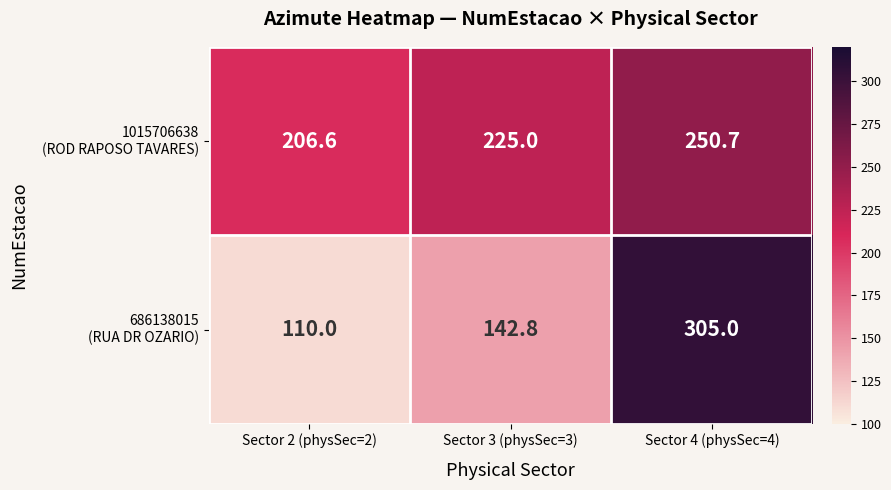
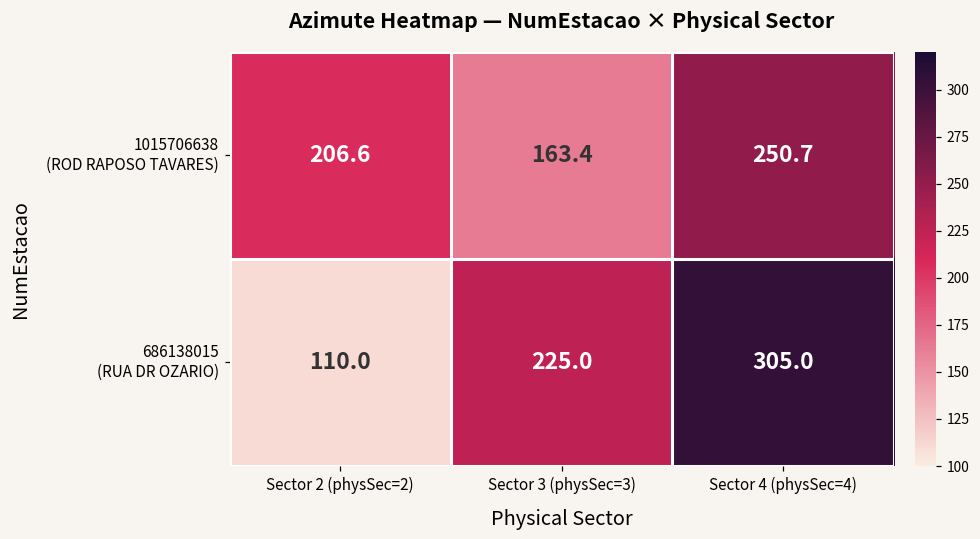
  {
    "1015706638 (ROD RAPOSO TAVARES)": {
      "Sector 2 (physSec=2)": 206.6,
-     "Sector 3 (physSec=3)": 225.0,
+     "Sector 3 (physSec=3)": 163.4,
      "Sector 4 (physSec=4)": 250.7
    },
    "686138015 (RUA DR OZARIO)": {
      "Sector 2 (physSec=2)": 110.0,
-     "Sector 3 (physSec=3)": 142.8,
+     "Sector 3 (physSec=3)": 225.0,
      "Sector 4 (physSec=4)": 305.0
    }
  }
